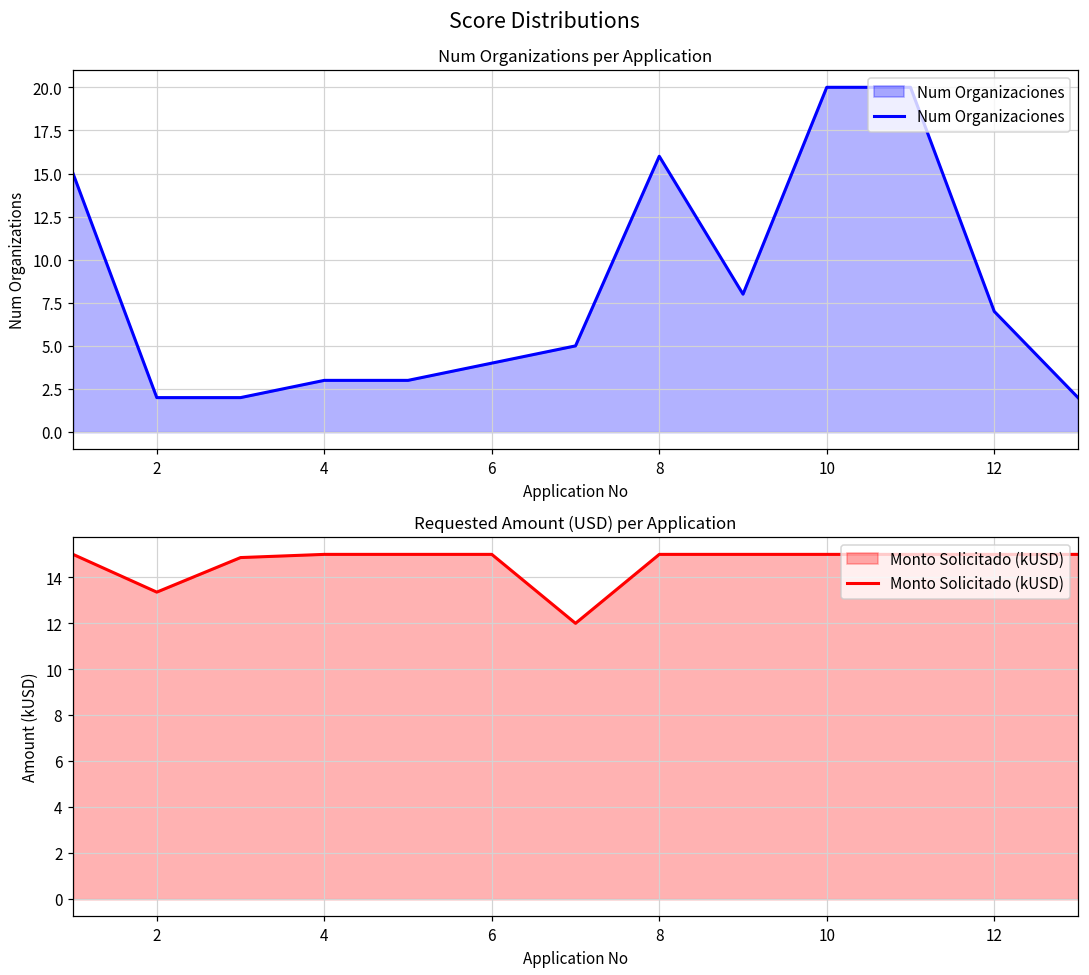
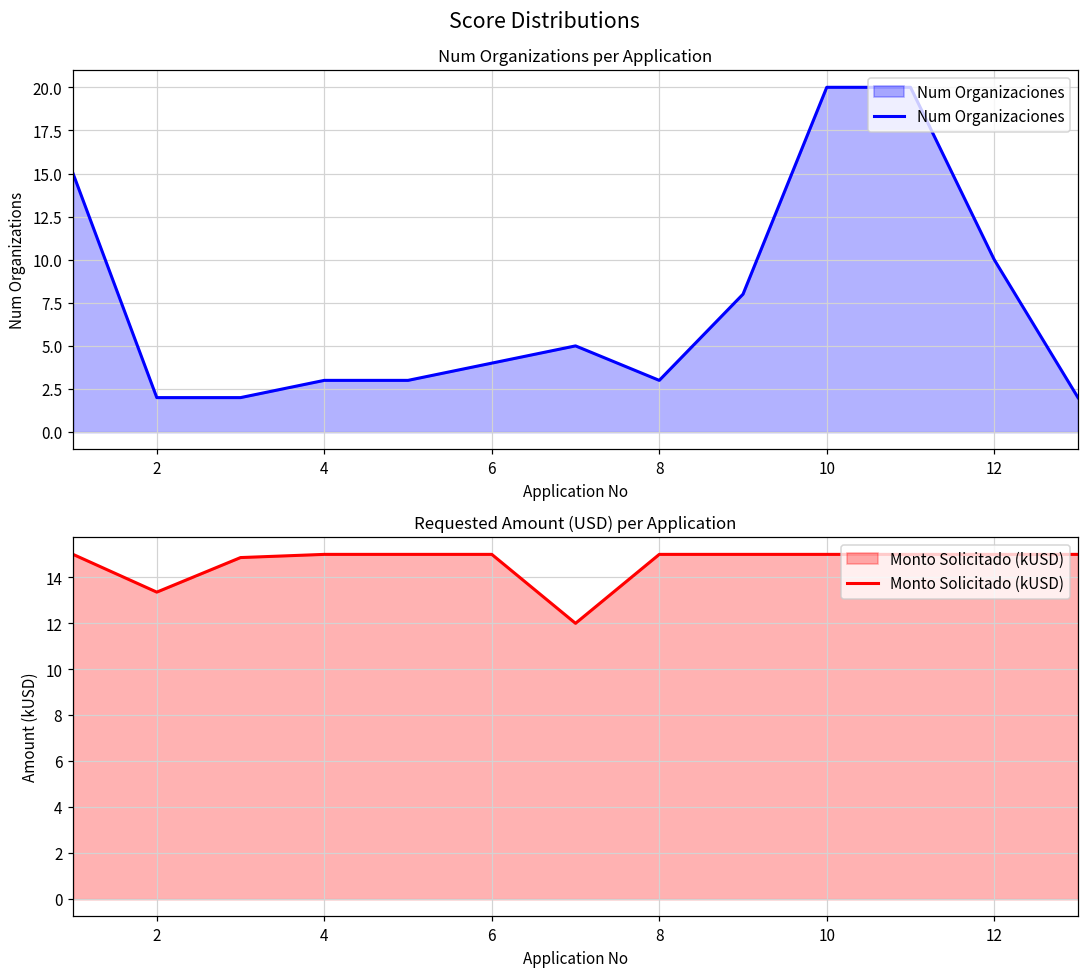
  {
    "Num Organizations per Application": {
      "2": 2,
      "4": 3,
      "6": 4,
-     "8": 16,
+     "8": 3,
      "10": 20,
-     "12": 7
+     "12": 10
    },
    "Requested Amount (USD) per Application": {
      "2": 13.4,
      "4": 15.0,
      "6": 15.0,
      "8": 15.0,
      "10": 15.0
    }
  }
